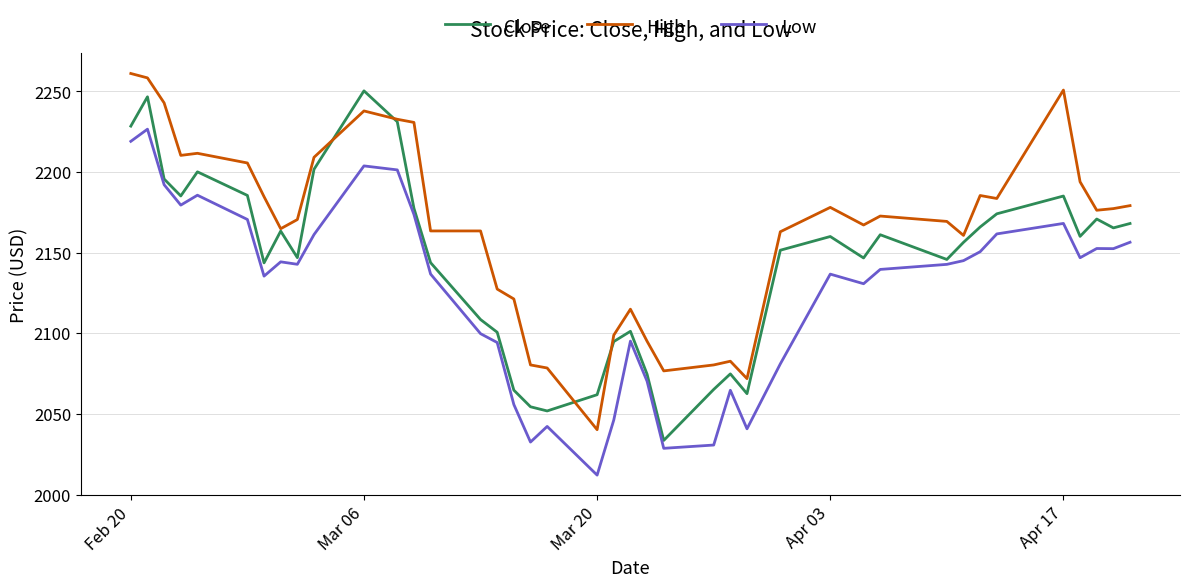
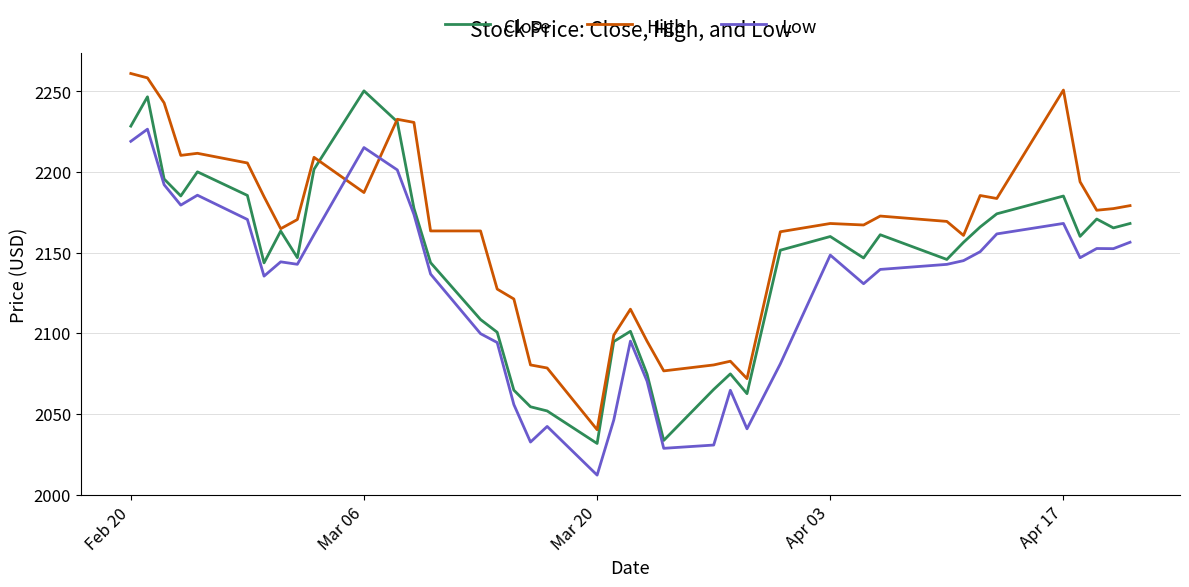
  {
    "Close": {
      "Feb 20": 2228,
      "Mar 06": 2250,
-     "Mar 20": 2062,
+     "Mar 20": 2032,
      "Apr 03": 2160,
      "Apr 17": 2185
    },
    "High": {
      "Feb 20": 2261,
-     "Mar 06": 2238,
+     "Mar 06": 2187,
      "Mar 20": 2040,
-     "Apr 03": 2178,
+     "Apr 03": 2168,
      "Apr 17": 2251
    },
    "Low": {
      "Feb 20": 2219,
-     "Mar 06": 2204,
+     "Mar 06": 2215,
      "Mar 20": 2012,
-     "Apr 03": 2137,
+     "Apr 03": 2149,
      "Apr 17": 2168
    }
  }
